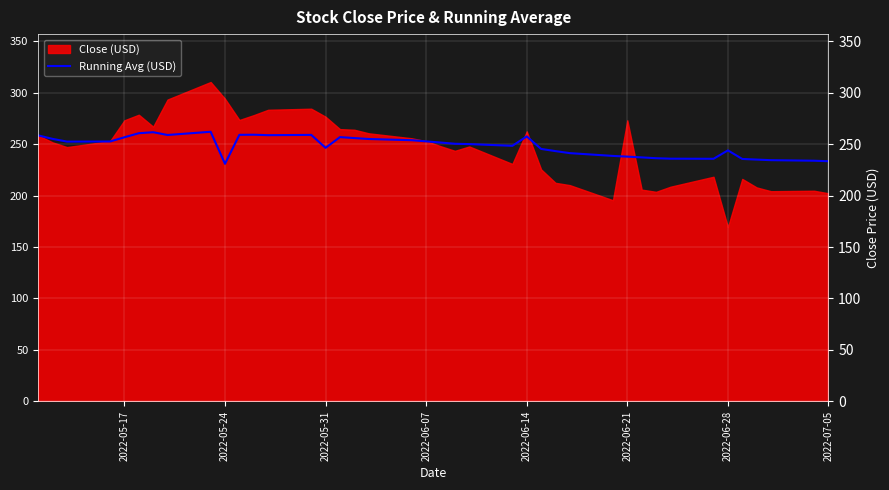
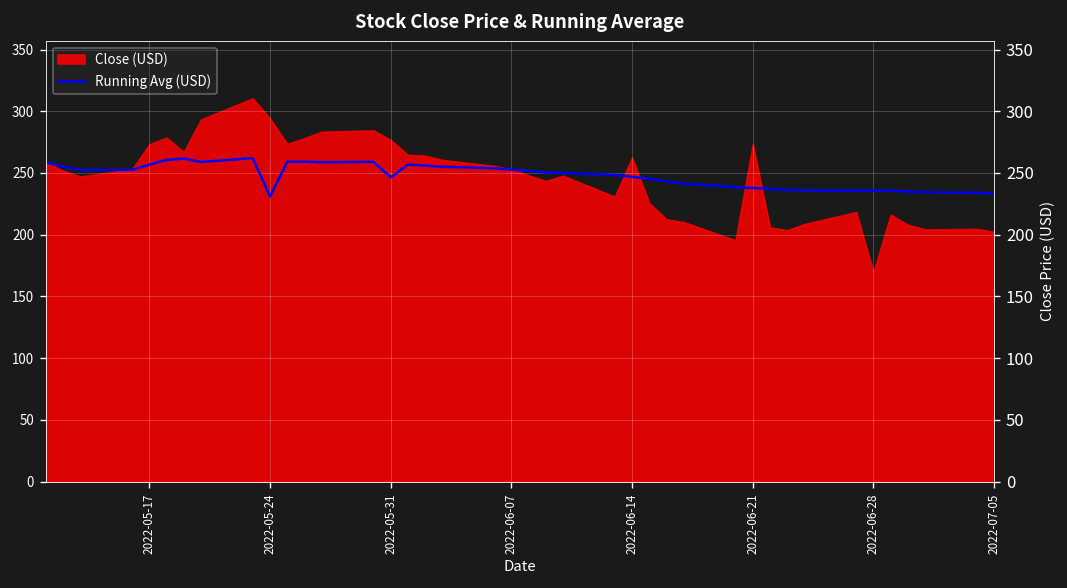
  {
    "Running Avg (USD)": {
      "2022-05-17": 257,
      "2022-05-24": 231,
      "2022-05-31": 246,
-     "2022-06-14": 258,
+     "2022-06-14": 247,
      "2022-06-21": 238,
-     "2022-06-28": 244,
+     "2022-06-28": 236,
      "2022-07-05": 233
    },
    "Close (USD)": {
      "2022-05-17": 273,
      "2022-05-24": 294,
      "2022-05-31": 277,
      "2022-06-14": 262,
      "2022-06-21": 273,
      "2022-06-28": 169,
      "2022-07-05": 202
    }
  }
